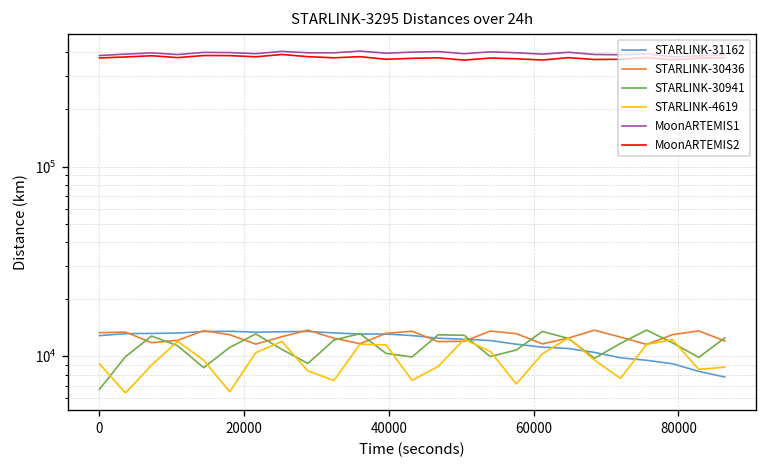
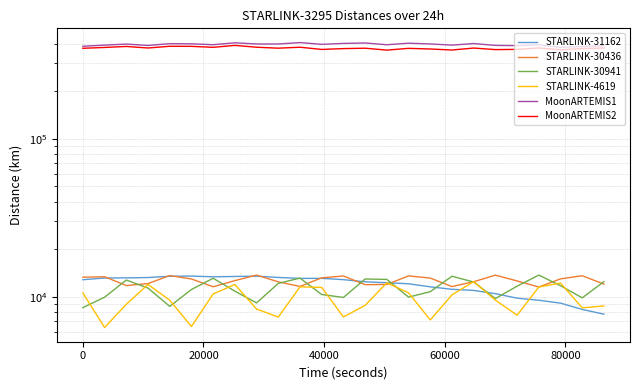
  {
    "STARLINK-30941": {
-     "0": 6700
+     "0": 9000
    },
    "STARLINK-4619": {
-     "0": 9000
+     "0": 11000
    }
  }
